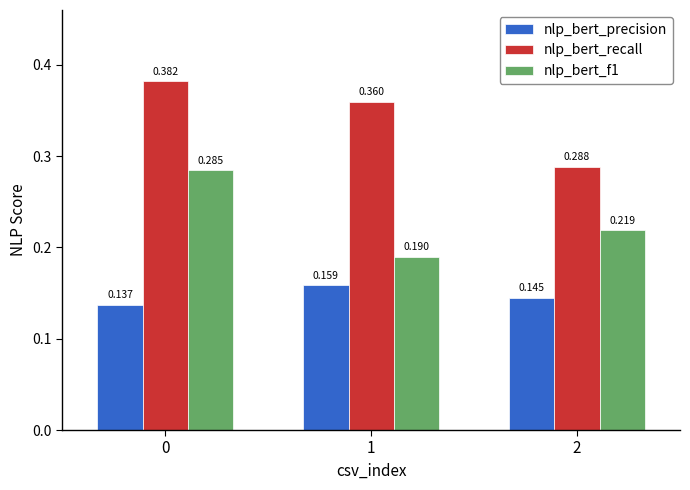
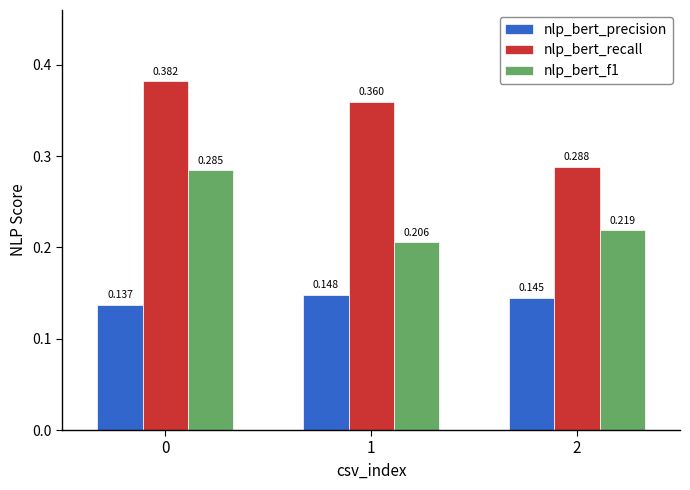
  {
    "nlp_bert_precision": {
      "0": 0.137,
-     "1": 0.159,
+     "1": 0.148,
      "2": 0.145
    },
    "nlp_bert_recall": {
      "0": 0.382,
      "1": 0.360,
      "2": 0.288
    },
    "nlp_bert_f1": {
      "0": 0.285,
-     "1": 0.190,
+     "1": 0.206,
      "2": 0.219
    }
  }
